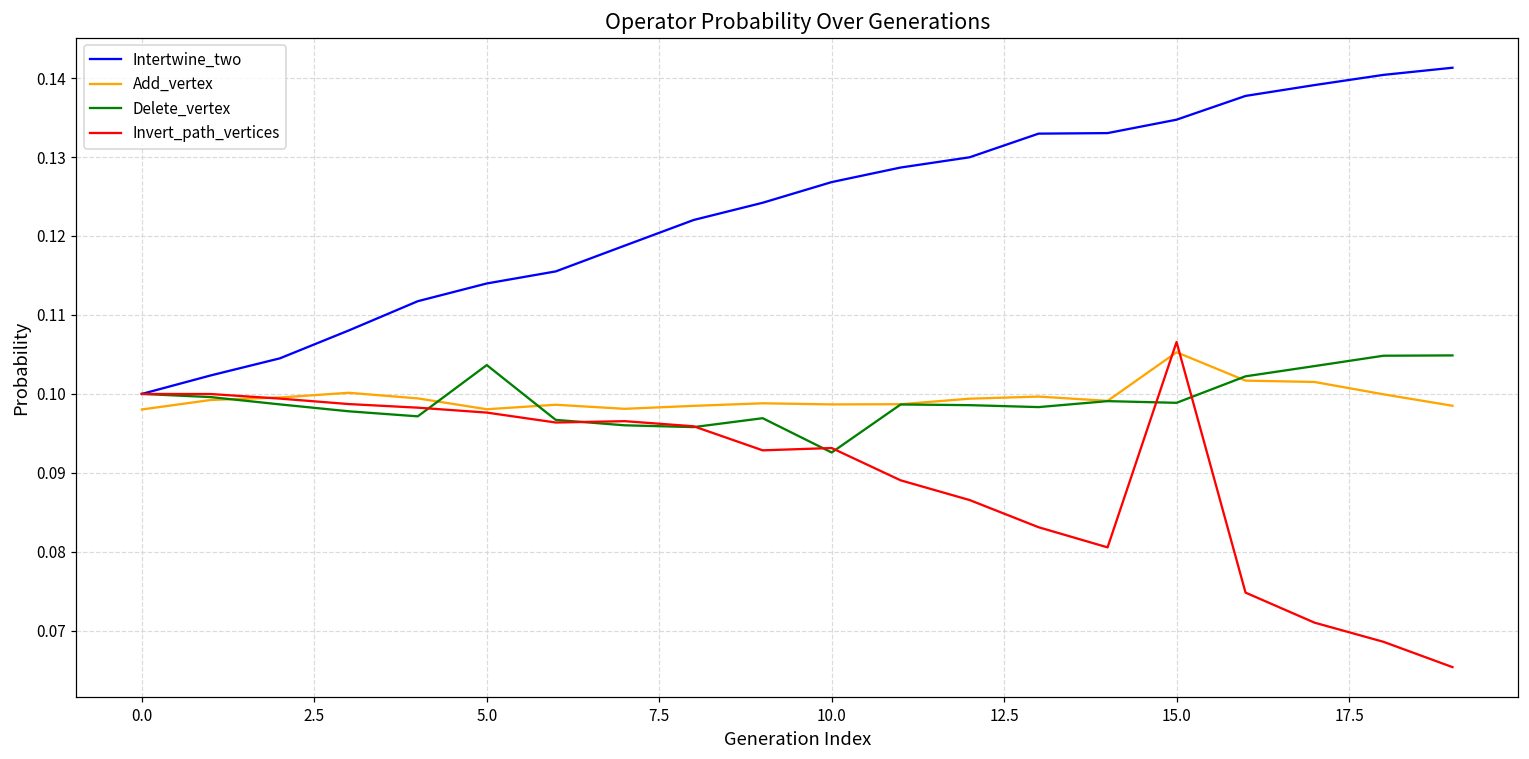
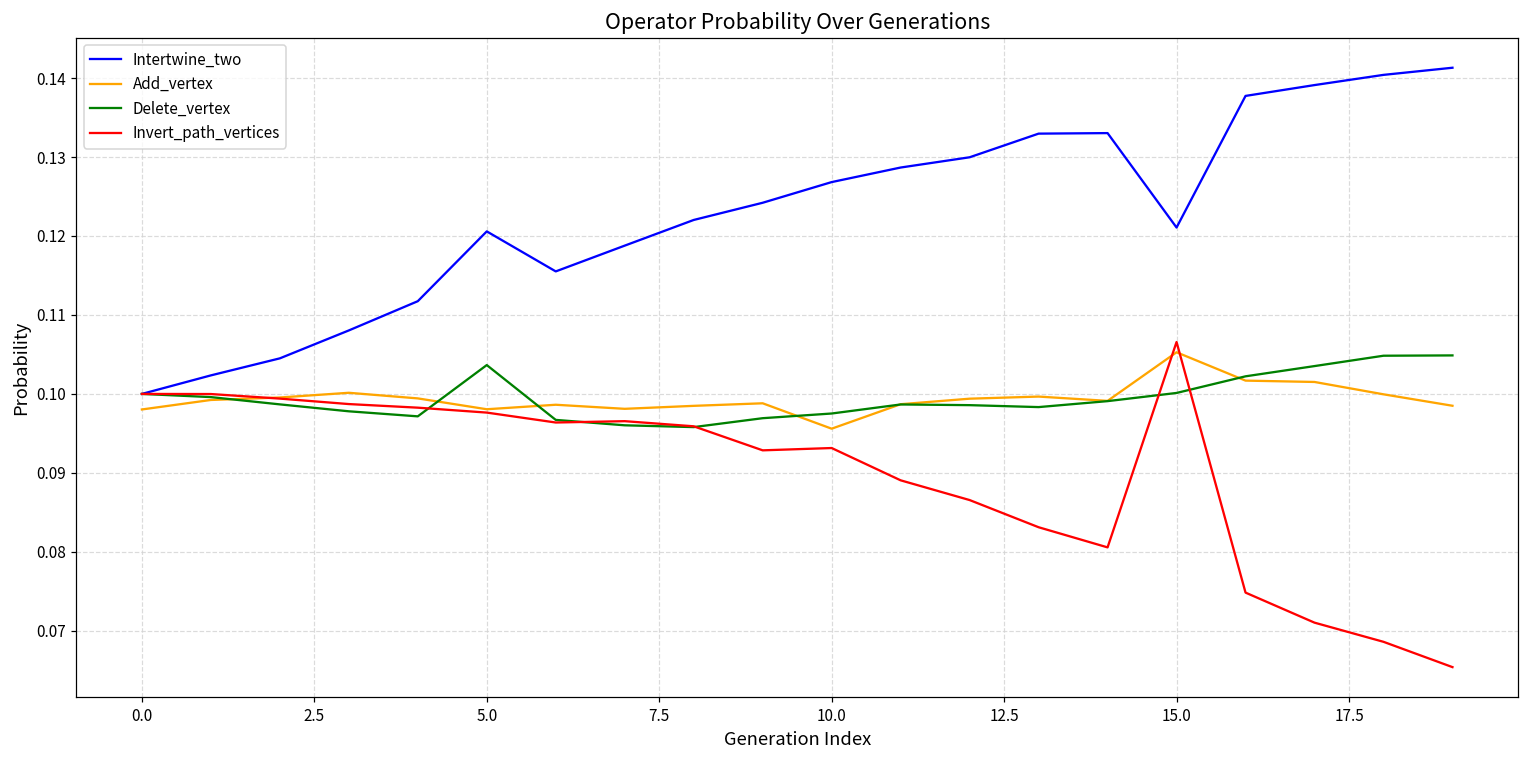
  {
    "Intertwine_two": {
-     "5.0": 0.114,
+     "5.0": 0.121,
      "10.0": 0.127,
-     "15.0": 0.135
+     "15.0": 0.121
    },
    "Add_vertex": {
      "0.0": 0.098,
      "5.0": 0.098,
-     "10.0": 0.099,
+     "10.0": 0.096,
      "15.0": 0.105
    },
    "Delete_vertex": {
      "5.0": 0.104,
-     "10.0": 0.093,
-     "15.0": 0.099
+     "10.0": 0.098,
+     "15.0": 0.100
    },
    "Invert_path_vertices": {
      "5.0": 0.098,
      "10.0": 0.093,
      "15.0": 0.107
    }
  }
